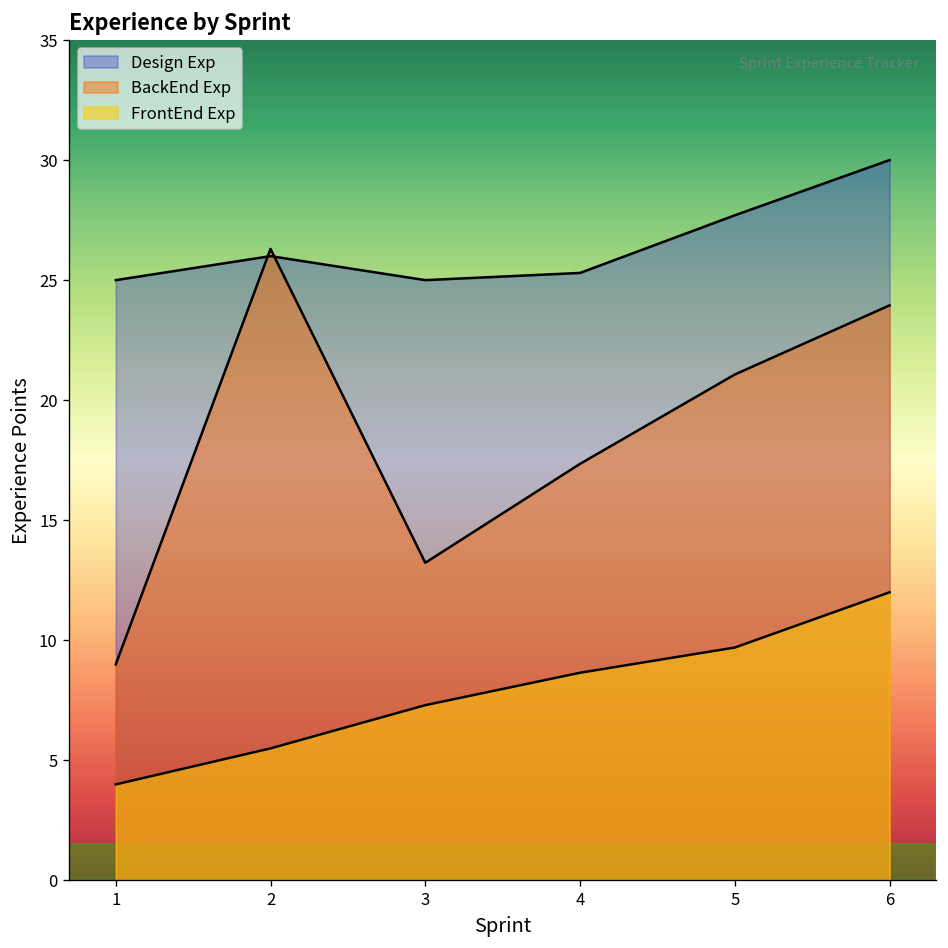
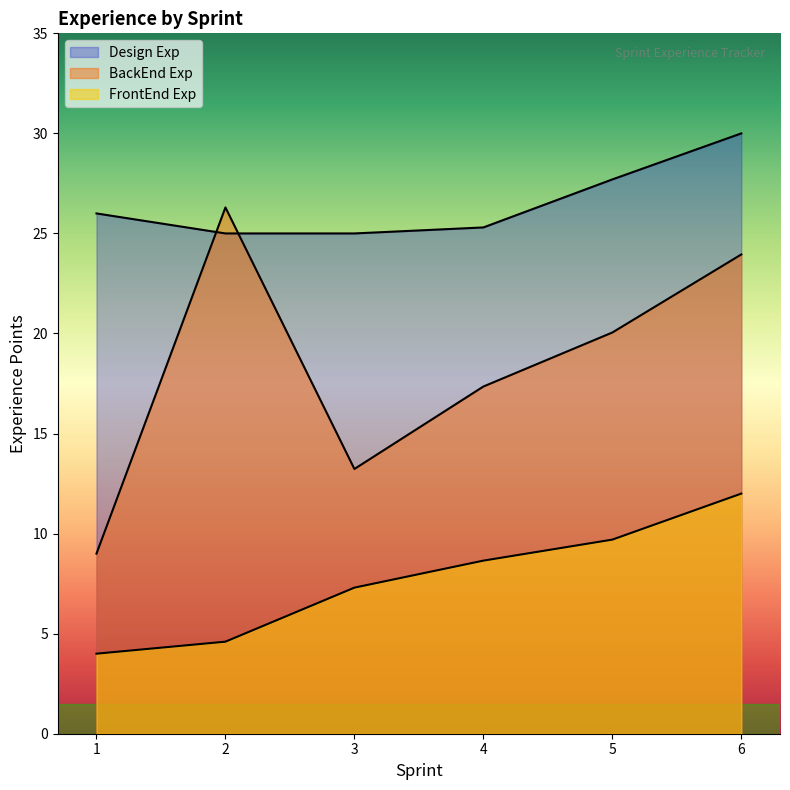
  {
    "Design Exp": {
-     "1": 25,
-     "2": 26,
+     "1": 26,
+     "2": 25,
      "3": 25,
      "4": 25.3,
      "5": 27.7,
      "6": 30
    },
    "BackEnd Exp": {
      "1": 9.0,
      "2": 26.3,
      "3": 13.2,
      "4": 17.4,
-     "5": 21.1,
+     "5": 20.1,
      "6": 24.0
    },
    "FrontEnd Exp": {
      "1": 4.0,
-     "2": 5.5,
+     "2": 4.6,
      "3": 7.3,
      "4": 8.7,
      "5": 9.7,
      "6": 12.0
    }
  }
